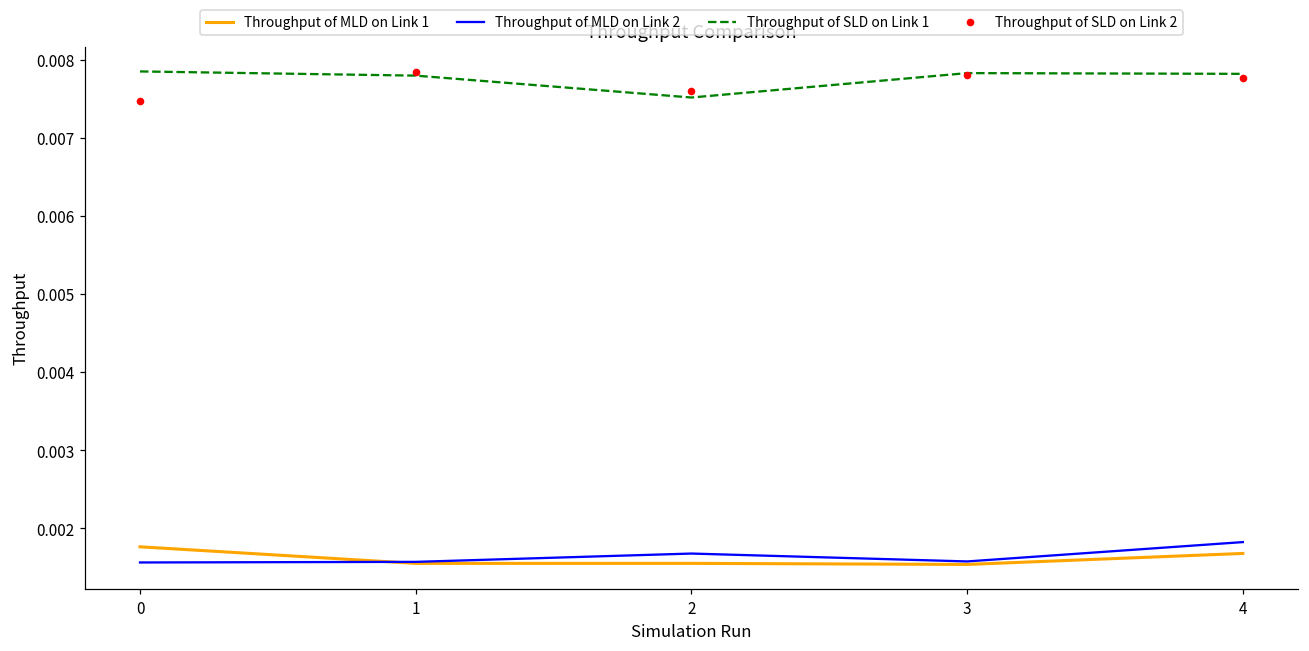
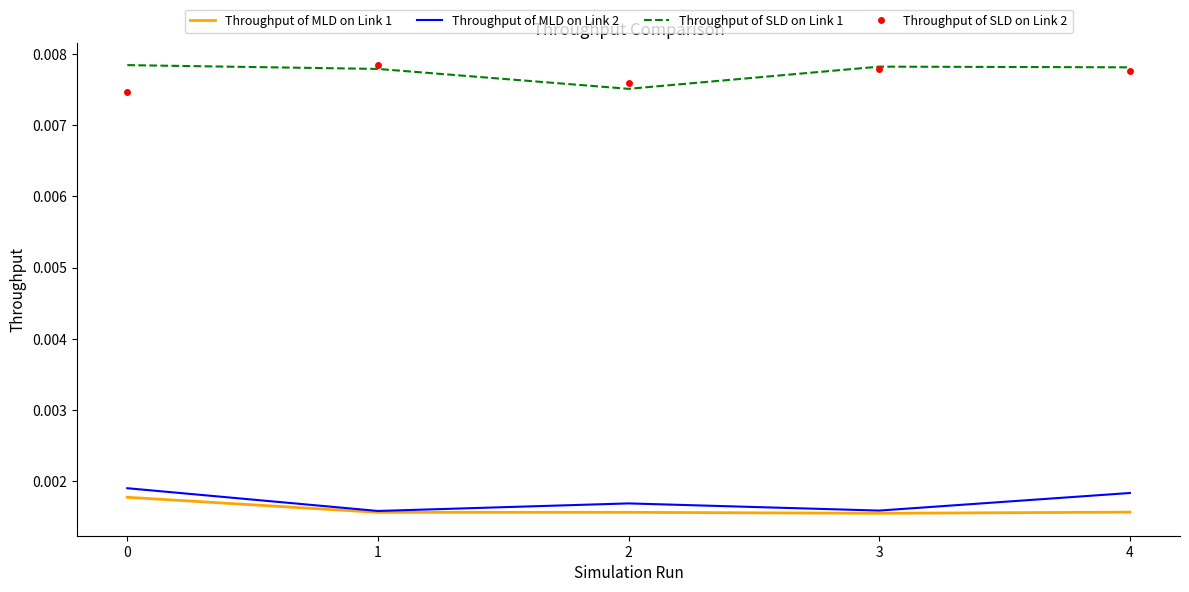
  {
    "Throughput of MLD on Link 1": {
      "0": 0.0018,
      "2": 0.0016,
      "3": 0.0015,
-     "4": 0.0017
+     "4": 0.0016
    },
    "Throughput of MLD on Link 2": {
-     "0": 0.0016,
+     "0": 0.0019,
      "2": 0.0017,
      "3": 0.0016,
      "4": 0.0018
    },
    "Throughput of SLD on Link 1": {
      "0": 0.0078,
      "1": 0.0078,
      "2": 0.0075,
      "4": 0.0078
    },
    "Throughput of SLD on Link 2": {
      "0": 0.0075,
      "1": 0.0078,
      "2": 0.0076,
      "4": 0.0078
    }
  }
